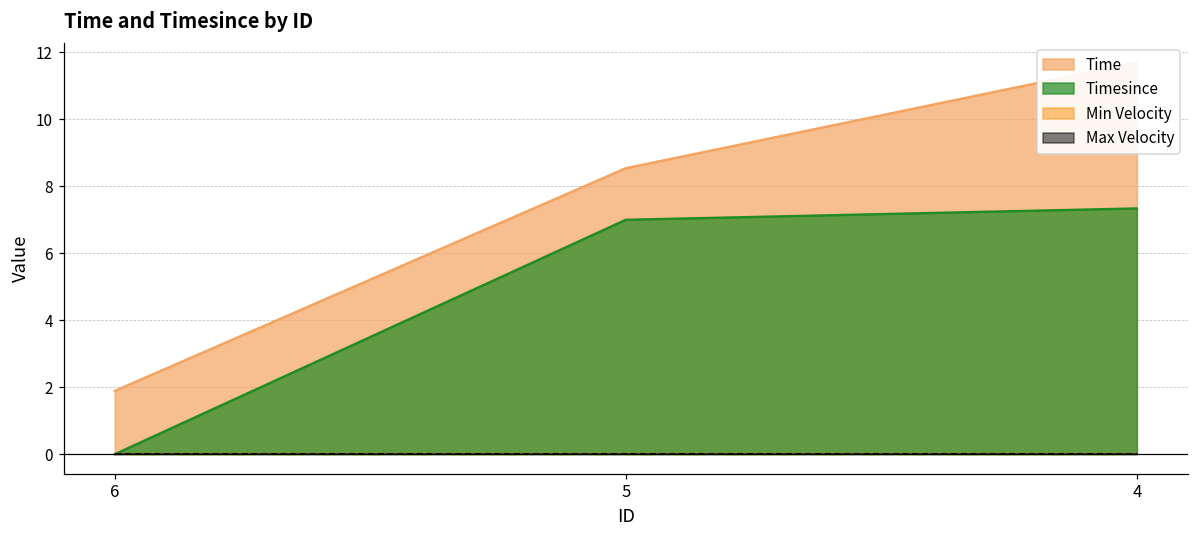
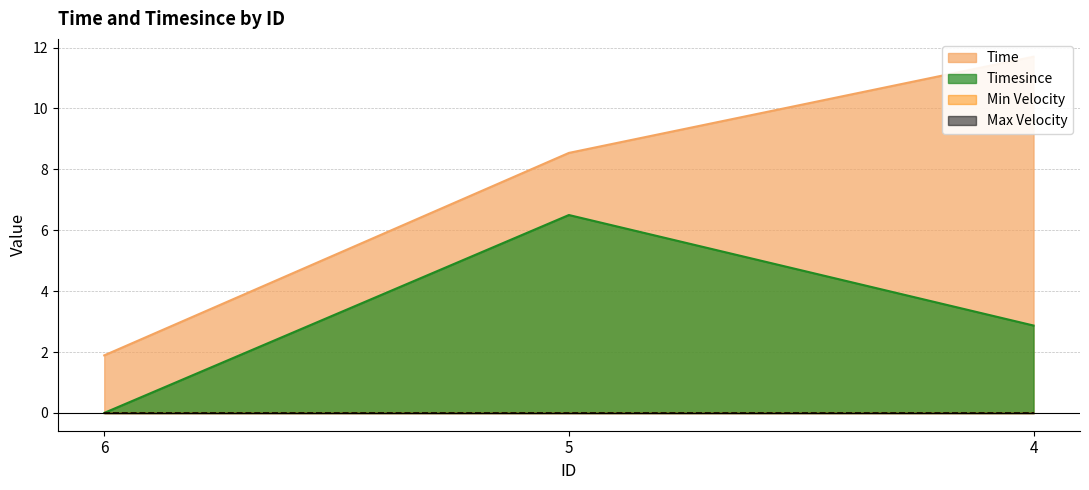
  {
    "Time": {
      "6": 1.9,
      "5": 8.5
    },
    "Timesince": {
-     "5": 7.0,
-     "4": 7.3
+     "5": 6.5,
+     "4": 2.9
    },
    "Max Velocity": {
      "5": 0.0,
      "4": 0.0
    }
  }
